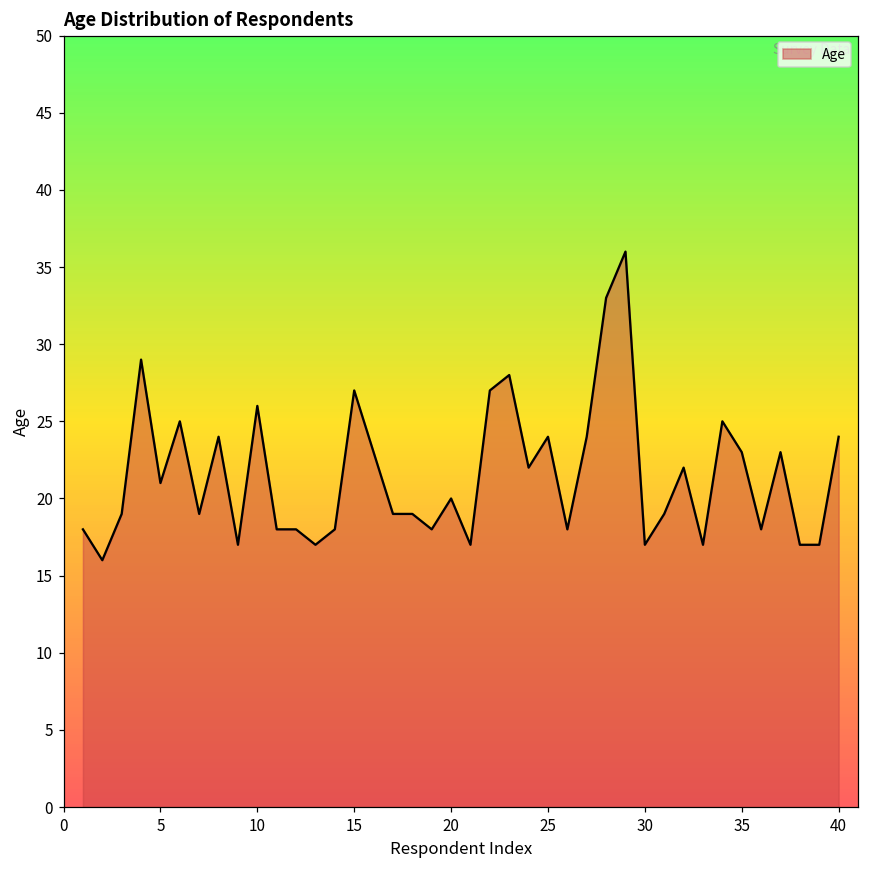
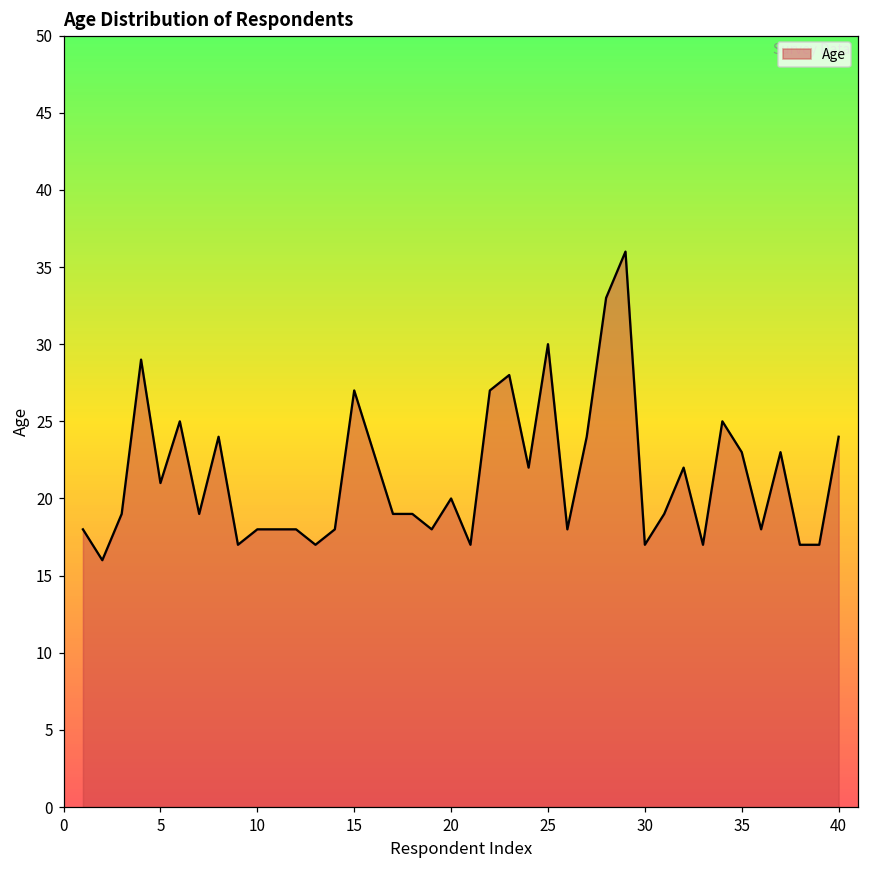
  {
    "5": 21,
-   "10": 26,
+   "10": 18,
    "15": 27,
    "20": 20,
-   "25": 24,
+   "25": 30,
    "30": 17,
    "35": 23,
    "40": 24
  }
